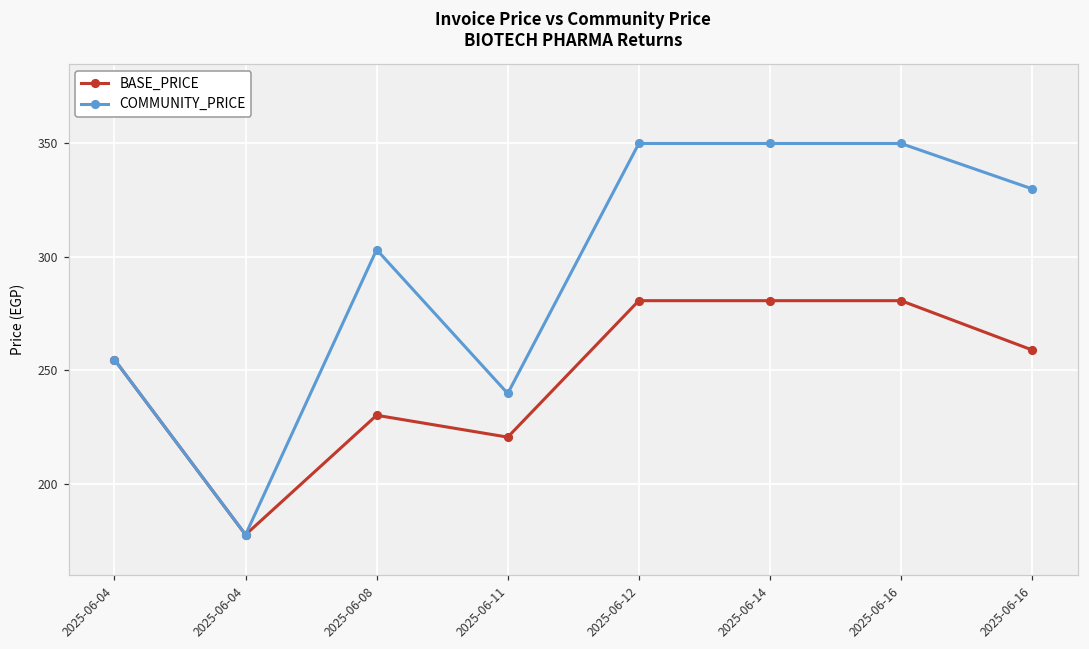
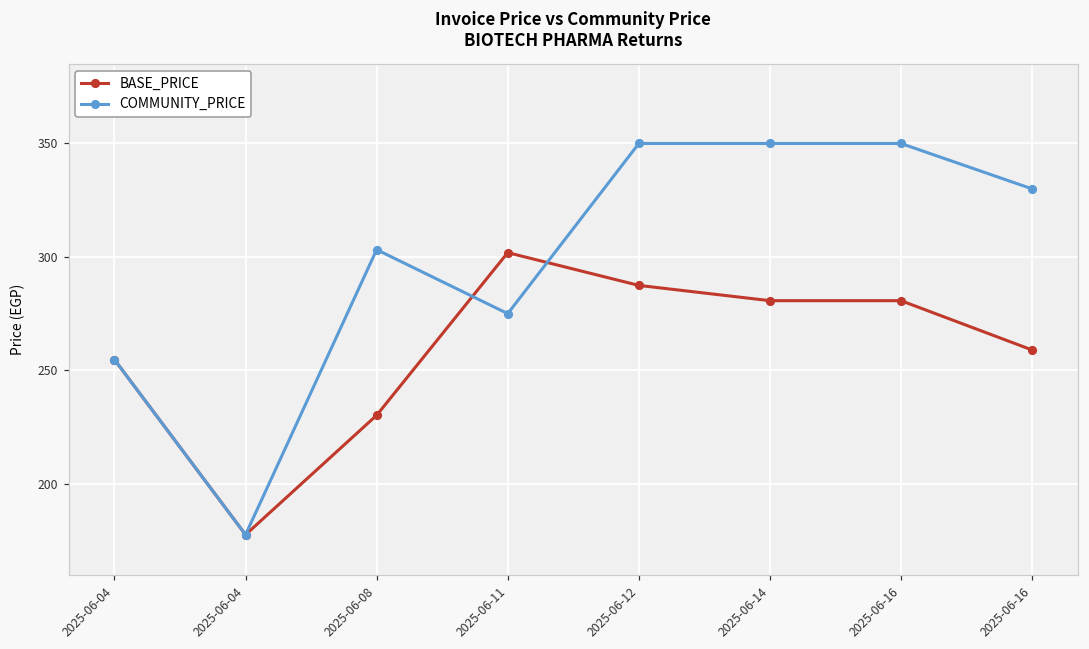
  {
    "BASE_PRICE": {
      "2025-06-08": 230,
-     "2025-06-11": 221,
-     "2025-06-12": 281,
+     "2025-06-11": 302,
+     "2025-06-12": 287,
      "2025-06-14": 281
    },
    "COMMUNITY_PRICE": {
      "2025-06-08": 303,
-     "2025-06-11": 240,
+     "2025-06-11": 275,
      "2025-06-12": 350,
      "2025-06-14": 350
    }
  }
